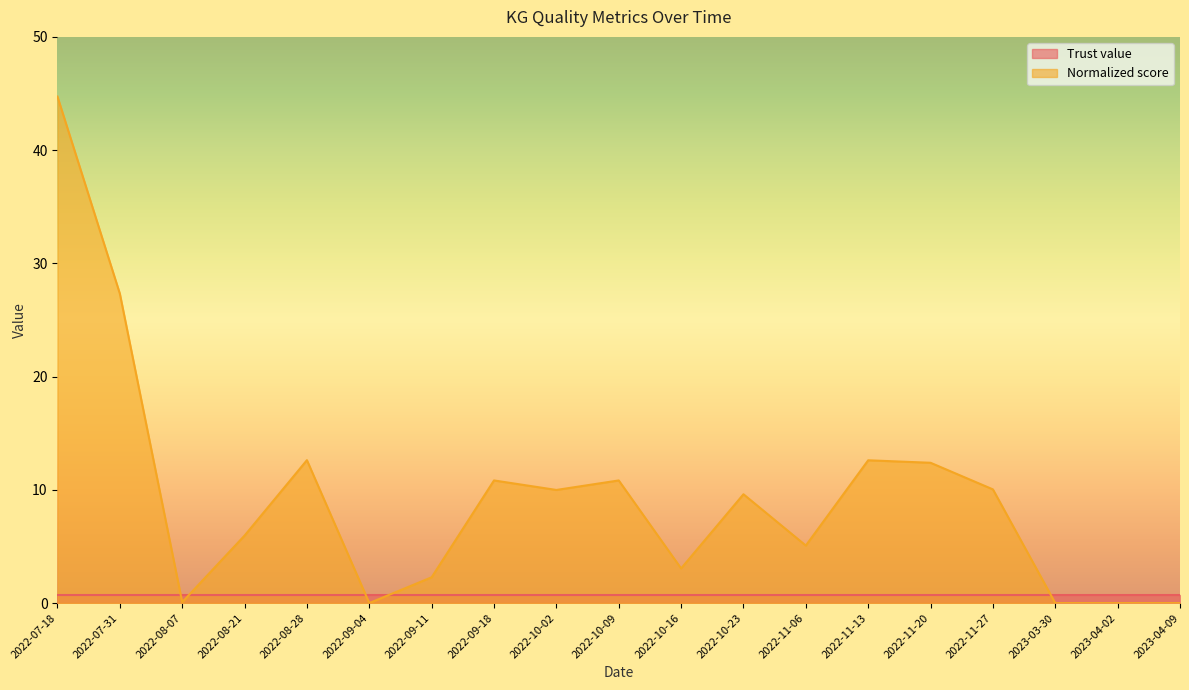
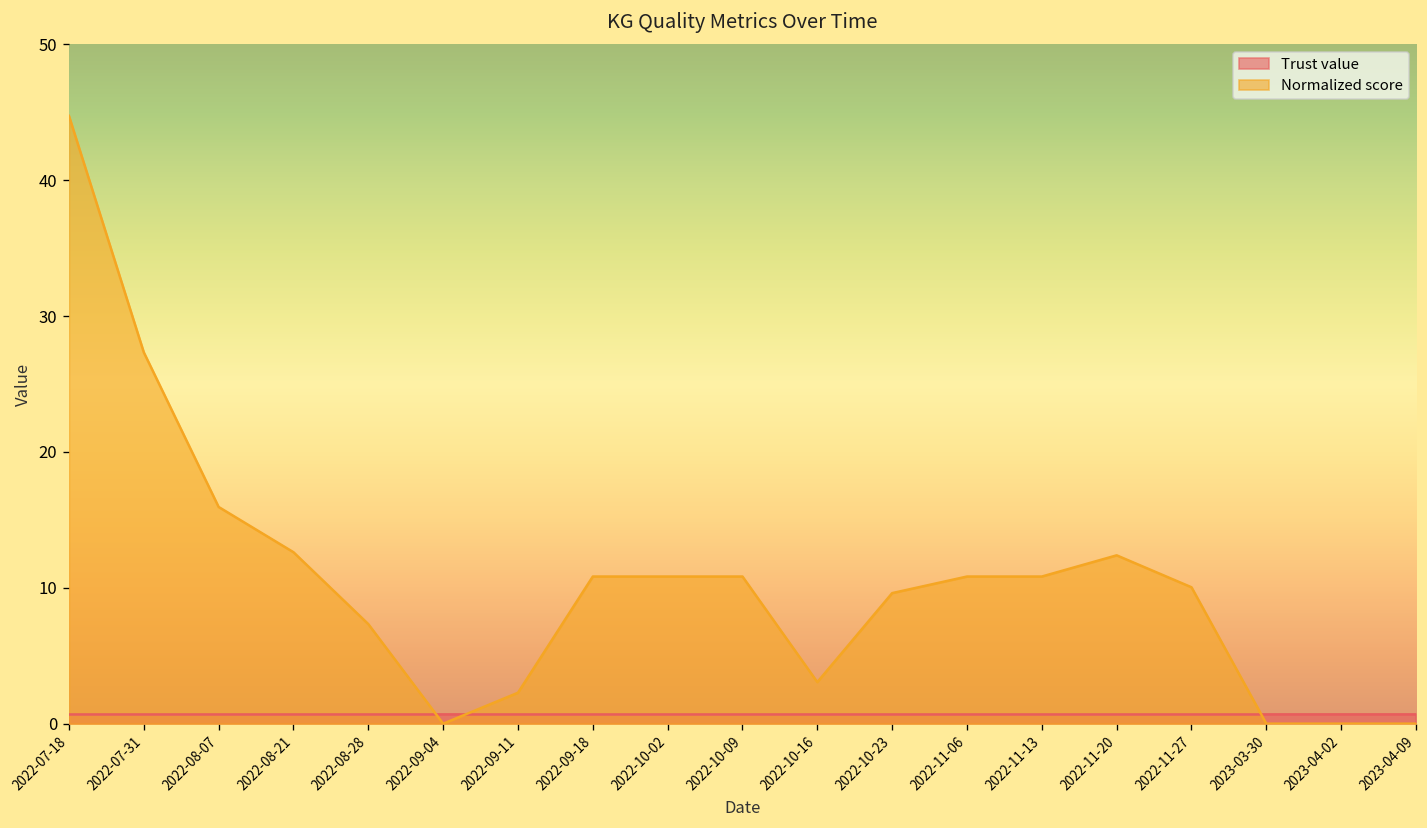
  {
    "Trust value": {
      "2022-07-18": 0.8,
      "2022-07-31": 0.8,
      "2022-08-07": 0.8,
      "2022-08-21": 0.8,
      "2022-08-28": 0.8,
      "2022-09-04": 0.8,
      "2022-09-11": 0.8,
      "2022-09-18": 0.8,
      "2022-10-02": 0.8,
      "2022-10-09": 0.8,
      "2022-10-16": 0.8,
      "2022-10-23": 0.8,
      "2022-11-06": 0.8,
      "2022-11-13": 0.8,
      "2022-11-20": 0.8,
      "2022-11-27": 0.8,
      "2023-03-30": 0.8,
      "2023-04-02": 0.8,
      "2023-04-09": 0.8
    },
    "Normalized score": {
      "2022-07-18": 44.7,
      "2022-07-31": 27.3,
-     "2022-08-07": 0.1,
-     "2022-08-21": 6.0,
-     "2022-08-28": 12.6,
+     "2022-08-07": 16.0,
+     "2022-08-21": 12.6,
+     "2022-08-28": 7.3,
      "2022-09-04": 0.0,
      "2022-09-11": 2.3,
      "2022-09-18": 10.8,
-     "2022-10-02": 10.0,
+     "2022-10-02": 10.8,
      "2022-10-09": 10.8,
      "2022-10-16": 3.1,
      "2022-10-23": 9.6,
-     "2022-11-06": 5.1,
-     "2022-11-13": 12.6,
+     "2022-11-06": 10.8,
+     "2022-11-13": 10.8,
      "2022-11-20": 12.4,
      "2022-11-27": 10.0,
      "2023-03-30": 0.0,
      "2023-04-02": 0.0,
      "2023-04-09": 0.0
    }
  }
